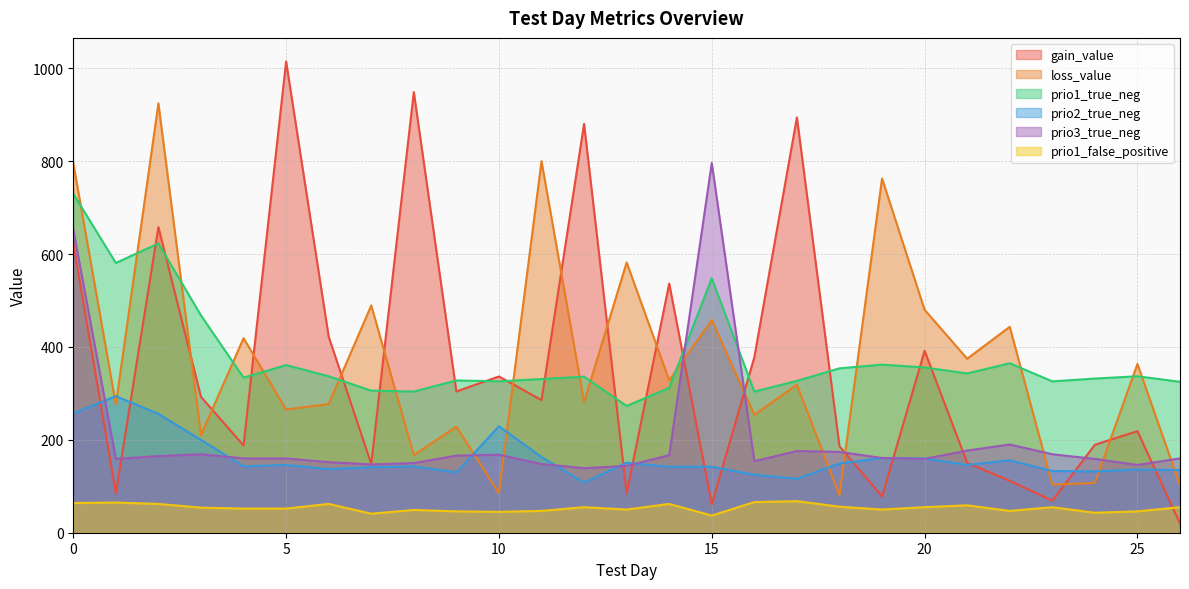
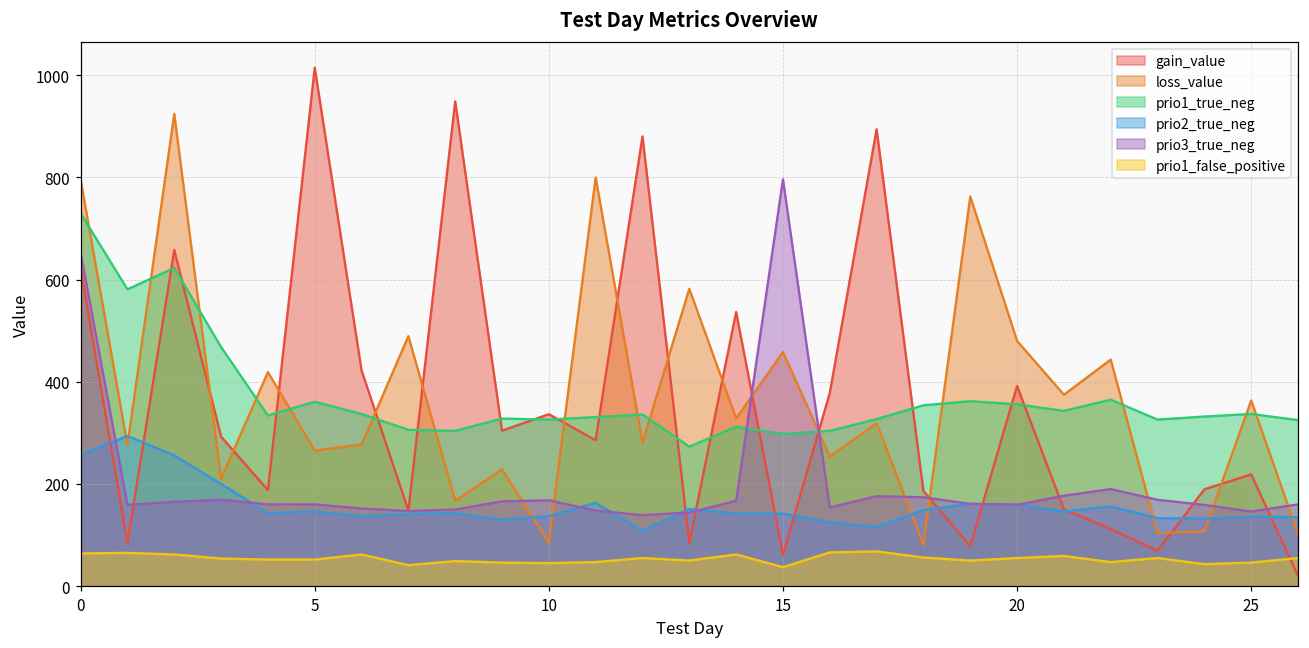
  {
    "prio1_true_neg": {
      "0": 730,
      "5": 360,
      "10": 330,
-     "15": 550,
+     "15": 300,
      "20": 360,
      "25": 340
    },
    "prio2_true_neg": {
      "0": 260,
      "5": 150,
-     "10": 230,
+     "10": 140,
      "15": 140,
      "25": 140
    },
    "prio3_true_neg": {
      "0": 650,
      "5": 160,
      "10": 170,
      "15": 800,
      "25": 150
    }
  }
